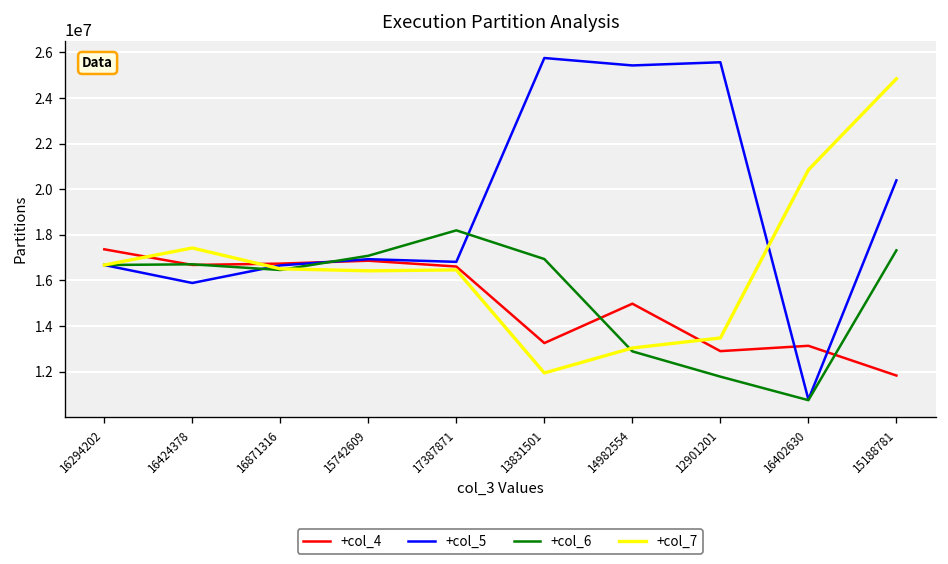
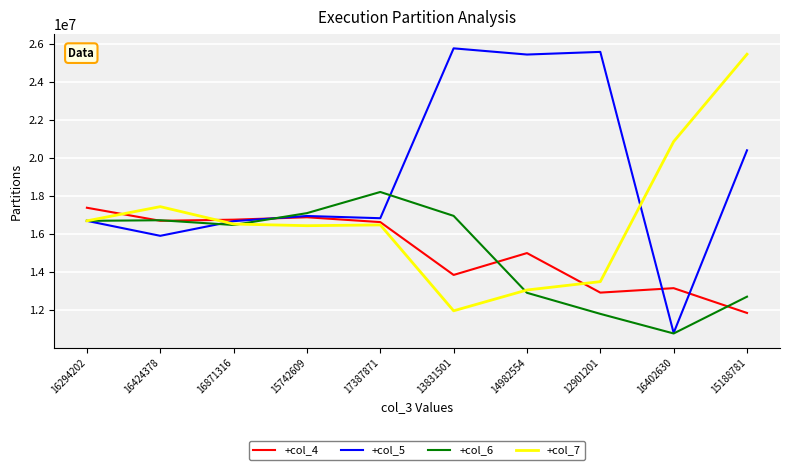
  {
    "+col_4": {
      "16294202": 17400000,
      "17387871": 16600000,
-     "13831501": 13300000,
+     "13831501": 13800000,
      "14982554": 15000000,
      "12901201": 12900000,
      "16402630": 13100000,
      "15188781": 11800000
    },
    "+col_5": {
      "16424378": 15900000,
      "17387871": 16800000,
      "13831501": 25800000,
      "14982554": 25400000,
      "12901201": 25600000,
      "15188781": 20400000
    },
    "+col_6": {
      "15742609": 17100000,
      "17387871": 18200000,
      "13831501": 16900000,
      "14982554": 12900000,
      "12901201": 11800000,
-     "15188781": 17300000
+     "15188781": 12700000
    },
    "+col_7": {
      "16424378": 17400000,
      "15742609": 16400000,
      "17387871": 16500000,
      "13831501": 11900000,
      "14982554": 13000000,
      "12901201": 13500000,
      "16402630": 20900000,
-     "15188781": 24800000
+     "15188781": 25400000
    }
  }
